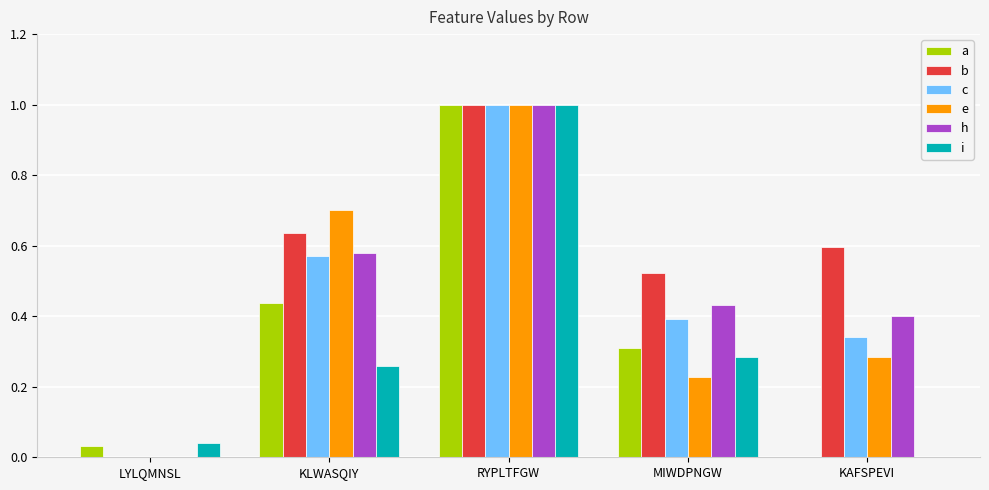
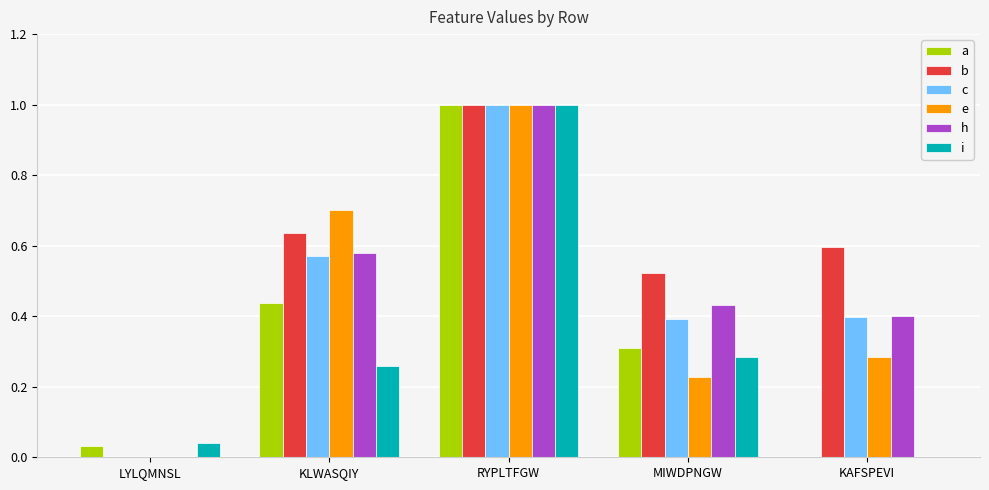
  {
    "a": {
      "LYLQMNSL": 0.03,
      "KLWASQIY": 0.44,
      "RYPLTFGW": 1.00,
      "MIWDPNGW": 0.31,
      "KAFSPEVI": 0.00
    },
    "b": {
      "LYLQMNSL": 0.00,
      "KLWASQIY": 0.64,
      "RYPLTFGW": 1.00,
      "MIWDPNGW": 0.52,
      "KAFSPEVI": 0.60
    },
    "c": {
      "LYLQMNSL": 0.00,
      "KLWASQIY": 0.57,
      "RYPLTFGW": 1.00,
      "MIWDPNGW": 0.39,
-     "KAFSPEVI": 0.34
+     "KAFSPEVI": 0.40
    },
    "e": {
      "LYLQMNSL": 0.00,
      "KLWASQIY": 0.70,
      "RYPLTFGW": 1.00,
      "MIWDPNGW": 0.23,
      "KAFSPEVI": 0.28
    },
    "h": {
      "LYLQMNSL": 0.00,
      "KLWASQIY": 0.58,
      "RYPLTFGW": 1.00,
      "MIWDPNGW": 0.43,
      "KAFSPEVI": 0.40
    },
    "i": {
      "LYLQMNSL": 0.04,
      "KLWASQIY": 0.26,
      "RYPLTFGW": 1.00,
      "MIWDPNGW": 0.29,
      "KAFSPEVI": 0.00
    }
  }
